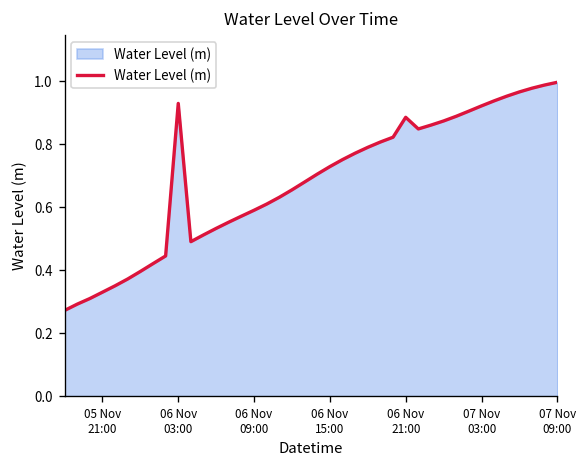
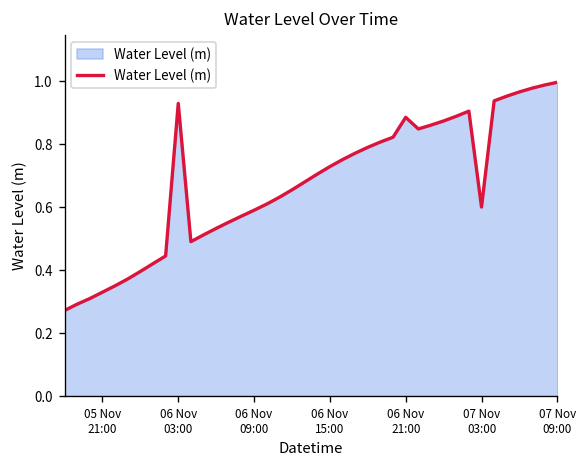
  {
    "05 Nov 21:00": 0.33,
    "06 Nov 03:00": 0.93,
    "06 Nov 09:00": 0.59,
    "06 Nov 15:00": 0.73,
    "06 Nov 21:00": 0.89,
-   "07 Nov 03:00": 0.92,
+   "07 Nov 03:00": 0.60,
    "07 Nov 09:00": 1.00
  }
